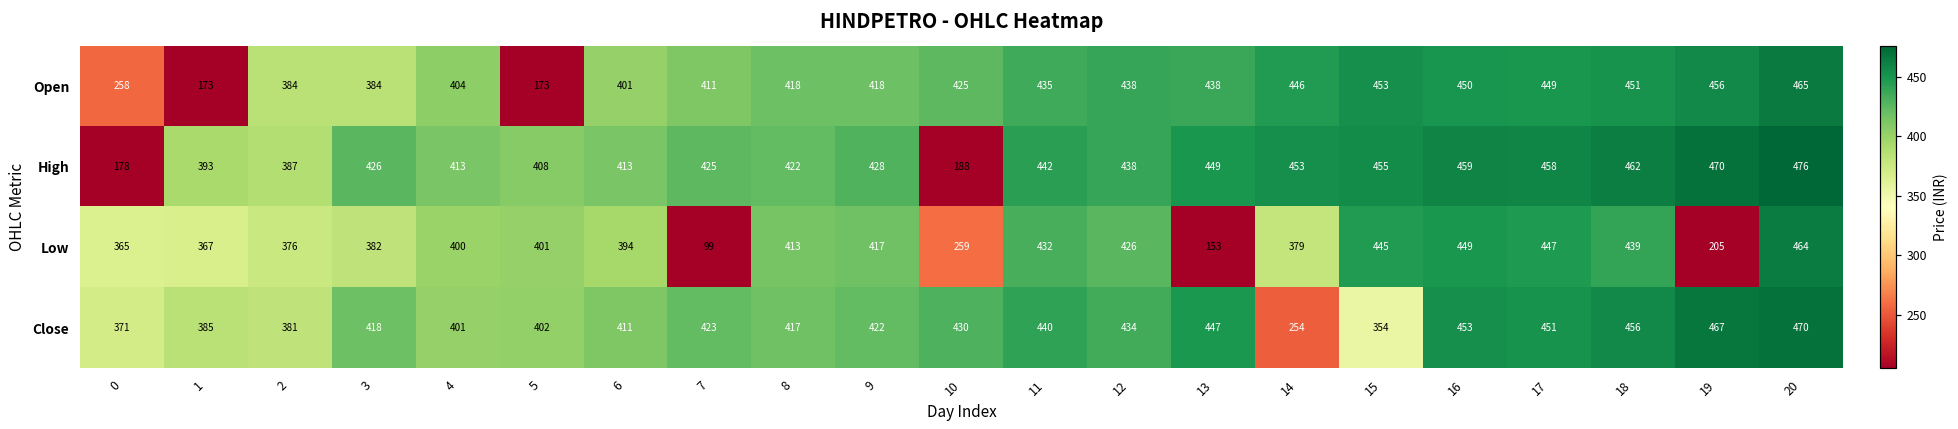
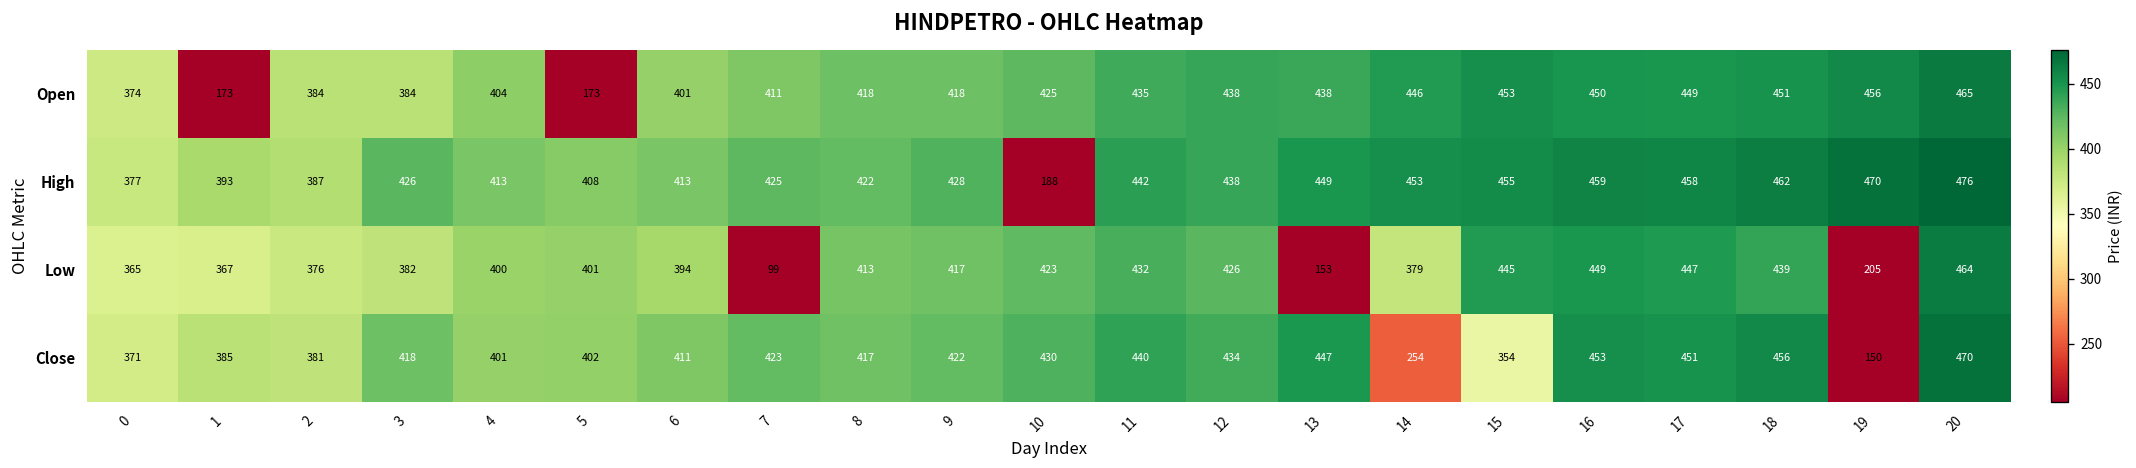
  {
    "Open": {
-     "0": 258,
+     "0": 374,
      "1": 173,
      "2": 384,
      "3": 384,
      "4": 404,
      "5": 173,
      "6": 401,
      "7": 411,
      "8": 418,
      "9": 418,
      "10": 425,
      "11": 435,
      "12": 438,
      "13": 438,
      "14": 446,
      "15": 453,
      "16": 450,
      "17": 449,
      "18": 451,
      "19": 456,
      "20": 465
    },
    "High": {
-     "0": 178,
+     "0": 377,
      "1": 393,
      "2": 387,
      "3": 426,
      "4": 413,
      "5": 408,
      "6": 413,
      "7": 425,
      "8": 422,
      "9": 428,
      "10": 188,
      "11": 442,
      "12": 438,
      "13": 449,
      "14": 453,
      "15": 455,
      "16": 459,
      "17": 458,
      "18": 462,
      "19": 470,
      "20": 476
    },
    "Low": {
      "0": 365,
      "1": 367,
      "2": 376,
      "3": 382,
      "4": 400,
      "5": 401,
      "6": 394,
      "7": 99,
      "8": 413,
      "9": 417,
-     "10": 259,
+     "10": 423,
      "11": 432,
      "12": 426,
      "13": 153,
      "14": 379,
      "15": 445,
      "16": 449,
      "17": 447,
      "18": 439,
      "19": 205,
      "20": 464
    },
    "Close": {
      "0": 371,
      "1": 385,
      "2": 381,
      "3": 418,
      "4": 401,
      "5": 402,
      "6": 411,
      "7": 423,
      "8": 417,
      "9": 422,
      "10": 430,
      "11": 440,
      "12": 434,
      "13": 447,
      "14": 254,
      "15": 354,
      "16": 453,
      "17": 451,
      "18": 456,
-     "19": 467,
+     "19": 150,
      "20": 470
    }
  }
